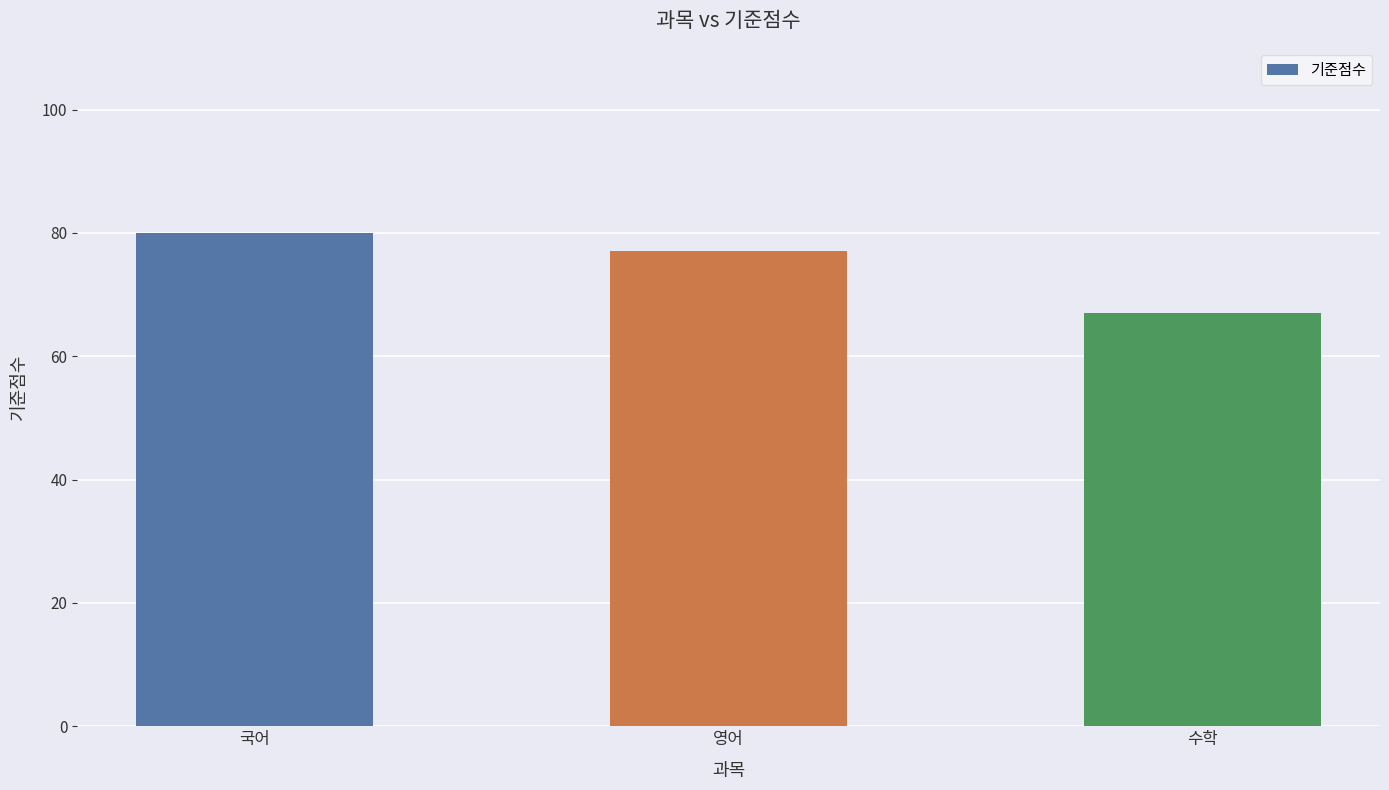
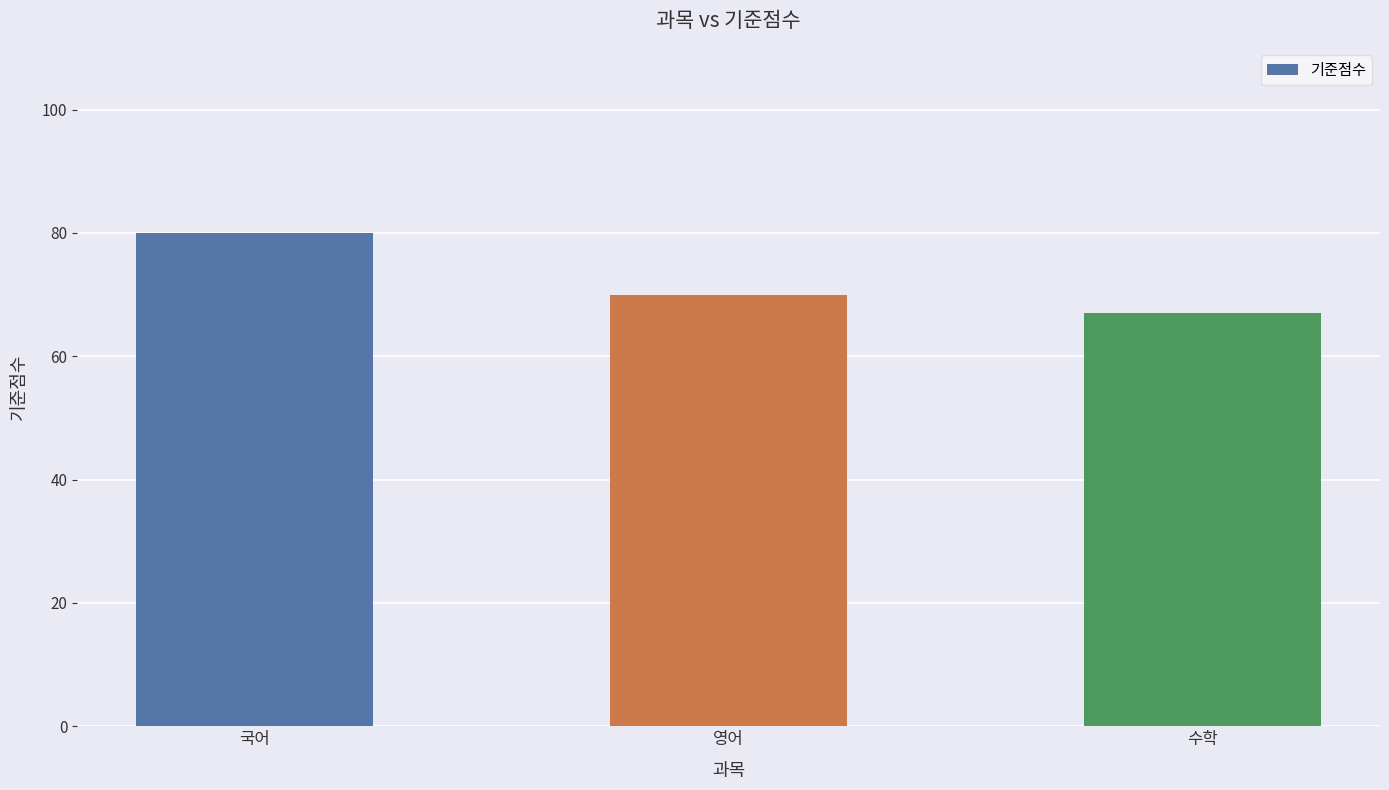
  {
    "국어": 80,
-   "영어": 77,
+   "영어": 70,
    "수학": 67
  }
